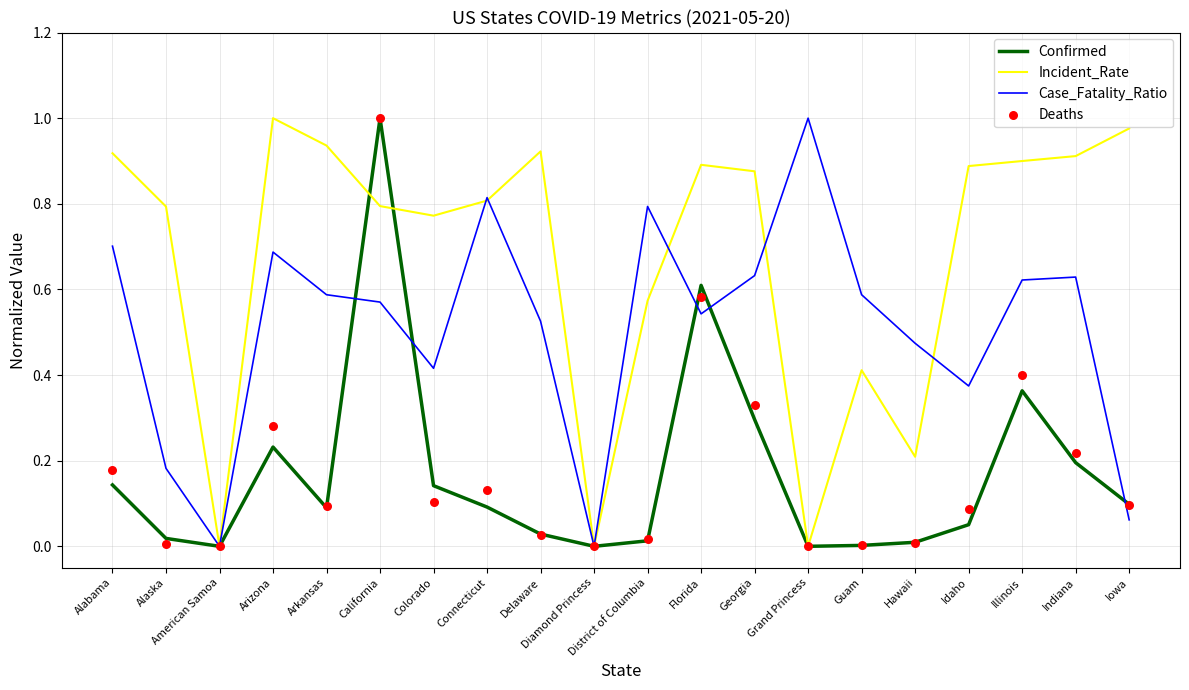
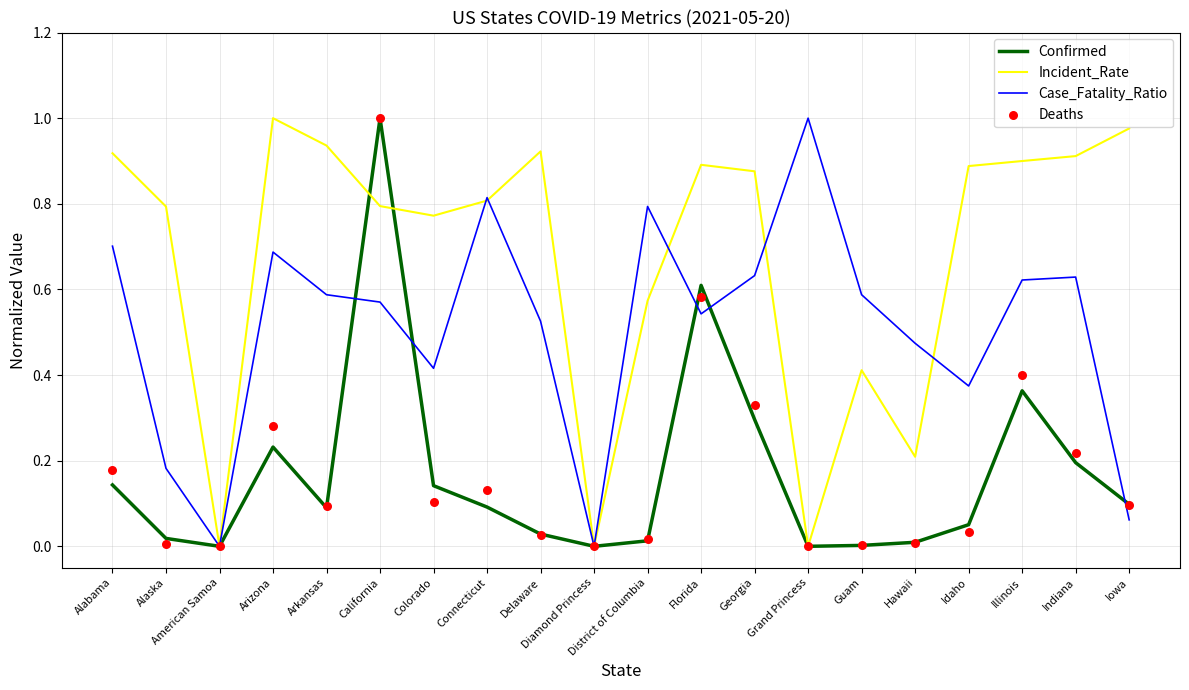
  {
    "Confirmed": {
      "Alabama": 0.14,
      "Alaska": 0.02,
      "Arizona": 0.23,
      "Colorado": 0.14,
      "Connecticut": 0.09,
      "Florida": 0.61,
      "Georgia": 0.30,
      "Idaho": 0.05,
      "Illinois": 0.36,
      "Indiana": 0.20
    },
    "Deaths": {
-     "Idaho": 0.09
+     "Idaho": 0.03
    },
    "Incident_Rate": {
      "Alabama": 0.92,
      "Alaska": 0.79,
      "Arizona": 1.00,
      "Arkansas": 0.94,
      "California": 0.79,
      "Colorado": 0.77,
      "Connecticut": 0.81,
      "Delaware": 0.92,
      "District of Columbia": 0.57,
      "Florida": 0.89,
      "Georgia": 0.88,
      "Guam": 0.41,
      "Hawaii": 0.21,
      "Idaho": 0.89,
      "Illinois": 0.90,
      "Indiana": 0.91,
      "Iowa": 0.98
    },
    "Case_Fatality_Ratio": {
      "Alabama": 0.70,
      "Alaska": 0.18,
      "Arizona": 0.69,
      "Arkansas": 0.59,
      "California": 0.57,
      "Colorado": 0.42,
      "Connecticut": 0.81,
      "Delaware": 0.53,
      "District of Columbia": 0.79,
      "Florida": 0.54,
      "Georgia": 0.63,
      "Grand Princess": 1.00,
      "Guam": 0.59,
      "Hawaii": 0.47,
      "Idaho": 0.37,
      "Illinois": 0.62,
      "Indiana": 0.63,
      "Iowa": 0.06
    }
  }
